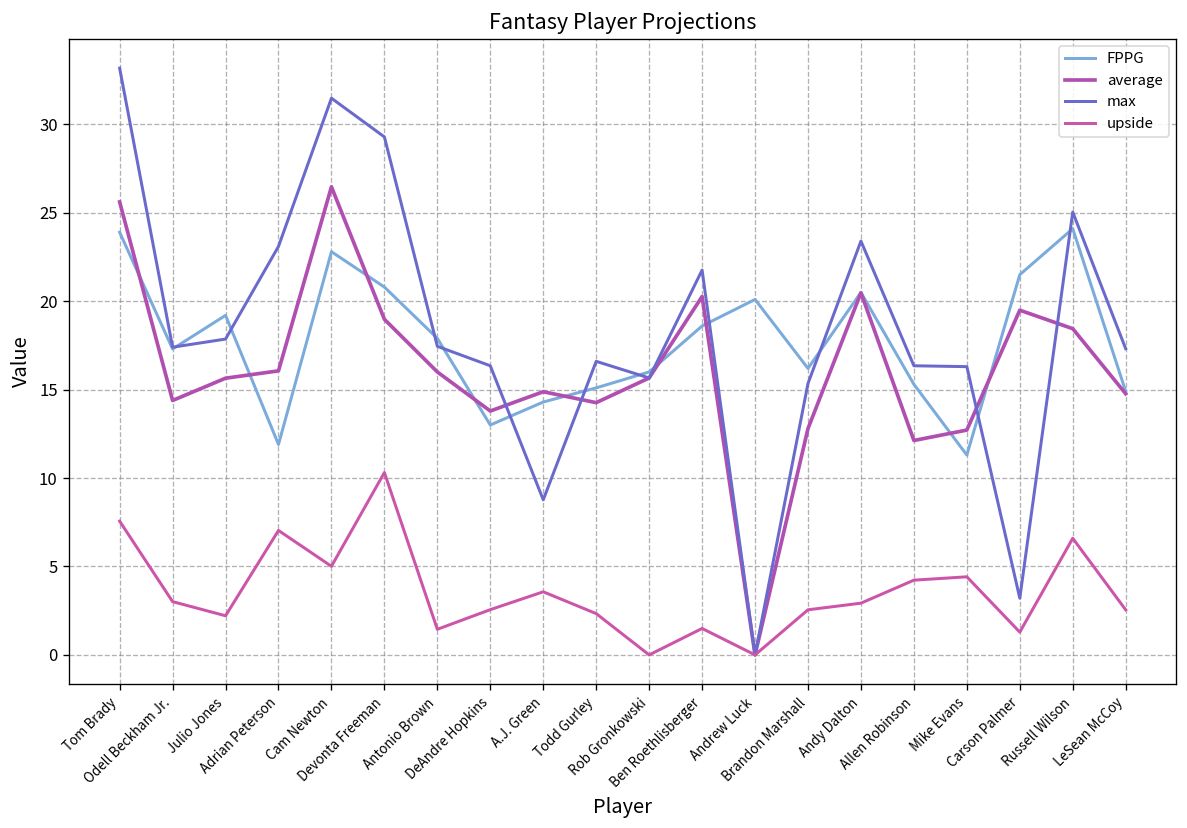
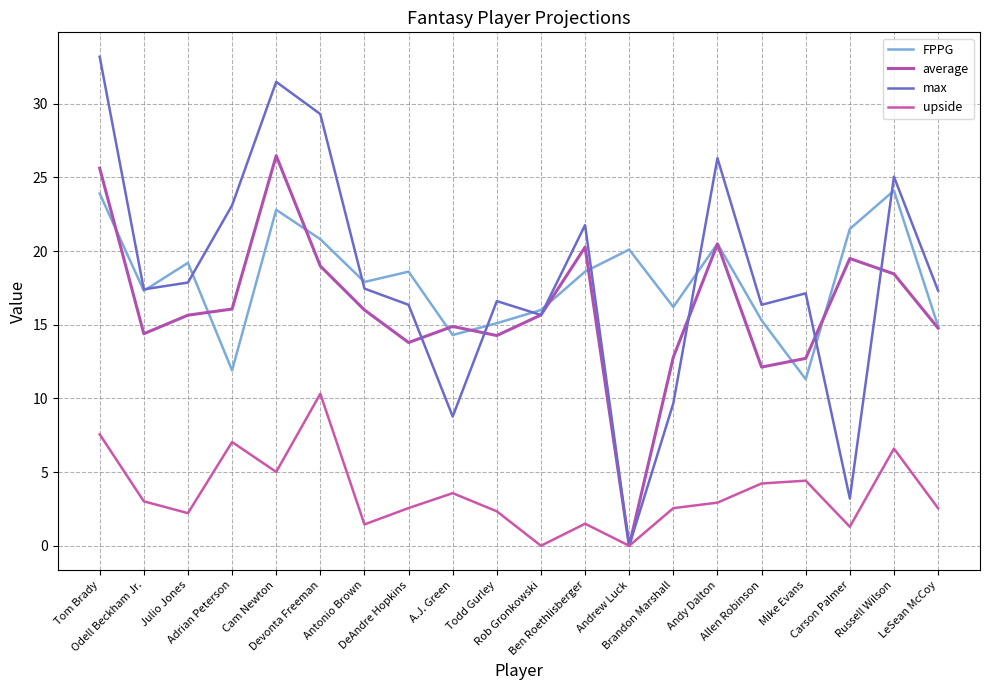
  {
    "FPPG": {
      "Tom Brady": 23.9,
      "Julio Jones": 19.2,
      "Adrian Peterson": 11.9,
      "Cam Newton": 22.8,
      "Devonta Freeman": 20.8,
      "Antonio Brown": 17.9,
-     "DeAndre Hopkins": 13.0,
+     "DeAndre Hopkins": 18.6,
      "A.J. Green": 14.3,
      "Todd Gurley": 15.1,
      "Rob Gronkowski": 16.0,
      "Ben Roethlisberger": 18.6,
      "Andrew Luck": 20.1,
      "Brandon Marshall": 16.2,
      "Allen Robinson": 15.3,
      "Mike Evans": 11.3,
      "Carson Palmer": 21.5,
      "Russell Wilson": 24.1
    },
    "max": {
      "Tom Brady": 33.2,
      "Julio Jones": 17.9,
      "Adrian Peterson": 23.1,
      "Cam Newton": 31.5,
      "Devonta Freeman": 29.3,
      "Antonio Brown": 17.5,
      "DeAndre Hopkins": 16.4,
      "A.J. Green": 8.8,
      "Todd Gurley": 16.6,
      "Ben Roethlisberger": 21.8,
-     "Brandon Marshall": 15.4,
-     "Andy Dalton": 23.4,
+     "Brandon Marshall": 9.7,
+     "Andy Dalton": 26.3,
      "Allen Robinson": 16.4,
-     "Mike Evans": 16.3,
+     "Mike Evans": 17.1,
      "Carson Palmer": 3.2,
      "Russell Wilson": 25.0,
      "LeSean McCoy": 17.3
    }
  }
